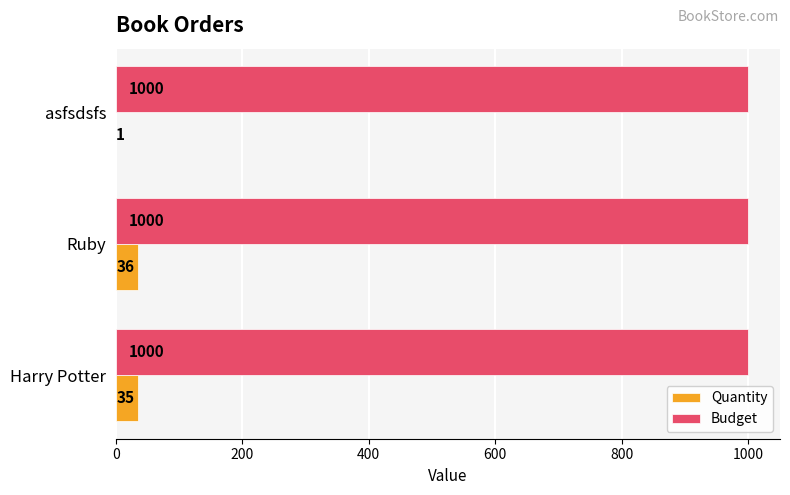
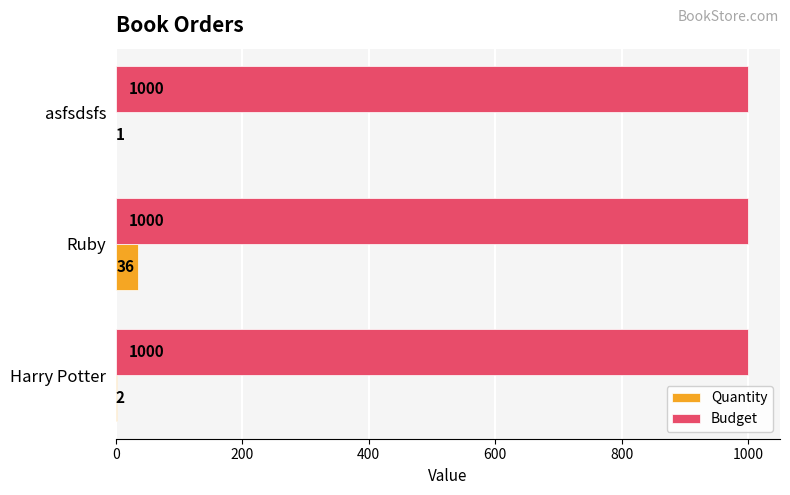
  {
    "Quantity": {
      "asfsdsfs": 1,
      "Ruby": 36,
-     "Harry Potter": 35
+     "Harry Potter": 2
    },
    "Budget": {
      "asfsdsfs": 1000,
      "Ruby": 1000,
      "Harry Potter": 1000
    }
  }
